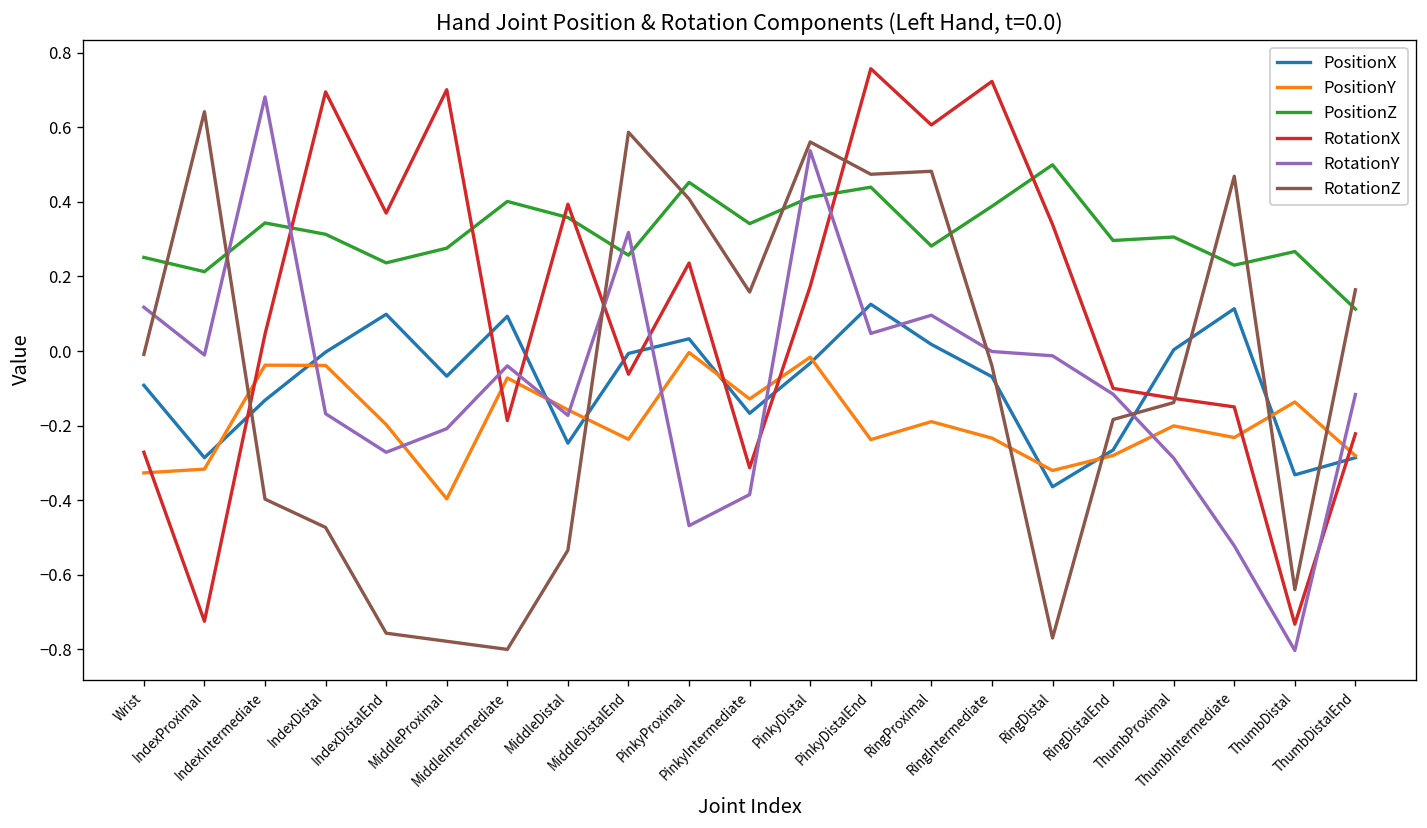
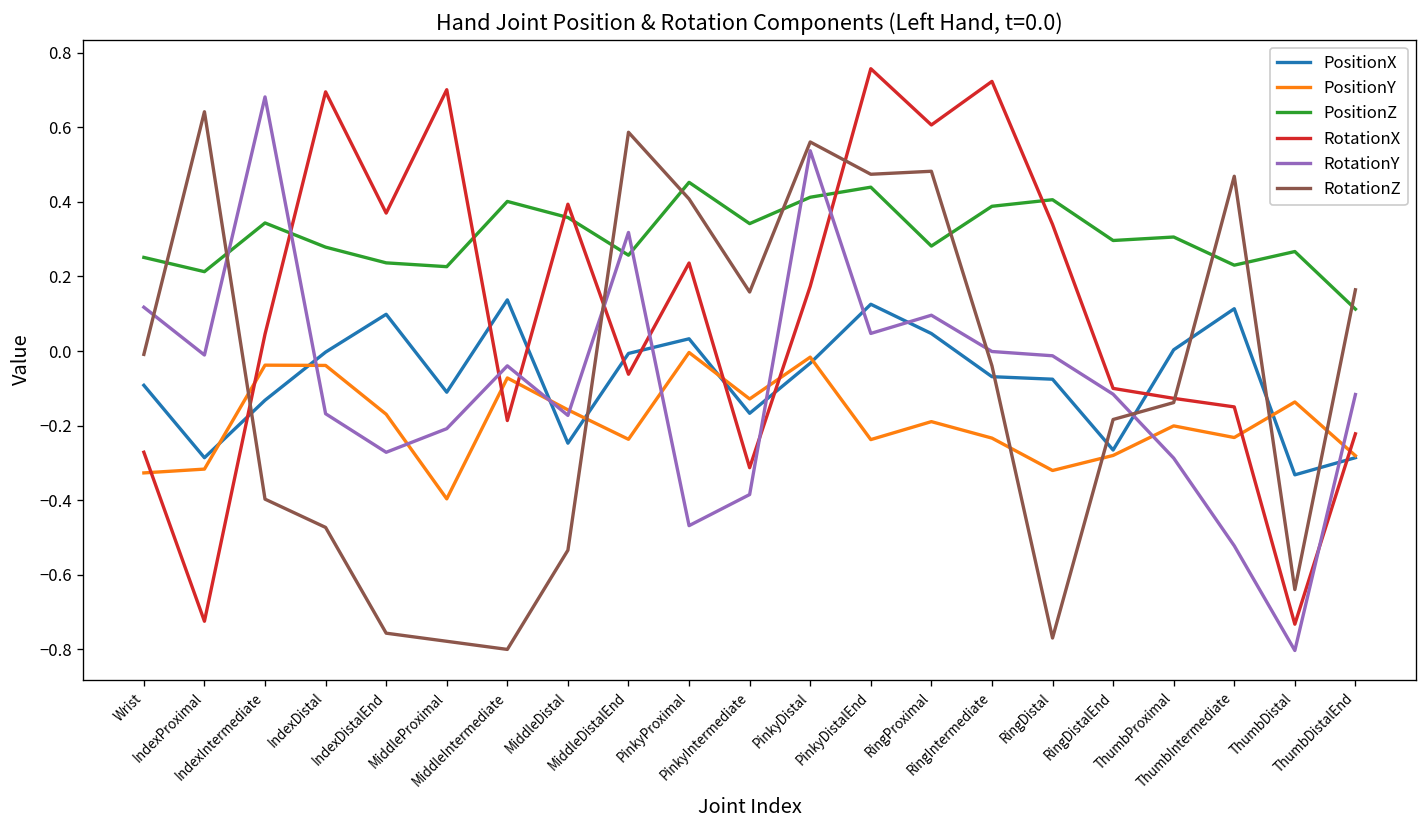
  {
    "PositionX": {
      "Wrist": -0.09,
      "IndexProximal": -0.29,
      "IndexIntermediate": -0.13,
      "IndexDistal": 0.00,
      "IndexDistalEnd": 0.10,
-     "MiddleProximal": -0.07,
-     "MiddleIntermediate": 0.09,
+     "MiddleProximal": -0.11,
+     "MiddleIntermediate": 0.14,
      "MiddleDistal": -0.25,
      "MiddleDistalEnd": -0.01,
      "PinkyProximal": 0.03,
      "PinkyIntermediate": -0.17,
      "PinkyDistal": -0.03,
      "PinkyDistalEnd": 0.13,
-     "RingProximal": 0.02,
+     "RingProximal": 0.05,
      "RingIntermediate": -0.07,
-     "RingDistal": -0.36,
+     "RingDistal": -0.08,
      "RingDistalEnd": -0.27,
      "ThumbProximal": 0.00,
      "ThumbIntermediate": 0.11,
      "ThumbDistal": -0.33
    },
    "PositionY": {
      "Wrist": -0.33,
      "IndexProximal": -0.32,
      "IndexIntermediate": -0.04,
      "IndexDistal": -0.04,
-     "IndexDistalEnd": -0.20,
+     "IndexDistalEnd": -0.17,
      "MiddleProximal": -0.40,
      "MiddleIntermediate": -0.07,
      "MiddleDistal": -0.16,
      "MiddleDistalEnd": -0.24,
      "PinkyProximal": 0.00,
      "PinkyIntermediate": -0.13,
      "PinkyDistal": -0.02,
      "PinkyDistalEnd": -0.24,
      "RingProximal": -0.19,
      "RingIntermediate": -0.23,
      "RingDistal": -0.32,
      "RingDistalEnd": -0.28,
      "ThumbProximal": -0.20,
      "ThumbIntermediate": -0.23,
      "ThumbDistal": -0.14
    },
    "PositionZ": {
      "Wrist": 0.25,
      "IndexProximal": 0.21,
      "IndexIntermediate": 0.34,
-     "IndexDistal": 0.31,
+     "IndexDistal": 0.28,
      "IndexDistalEnd": 0.24,
-     "MiddleProximal": 0.28,
+     "MiddleProximal": 0.23,
      "MiddleIntermediate": 0.40,
      "MiddleDistal": 0.36,
      "MiddleDistalEnd": 0.26,
      "PinkyProximal": 0.45,
      "PinkyIntermediate": 0.34,
      "PinkyDistal": 0.41,
      "PinkyDistalEnd": 0.44,
      "RingProximal": 0.28,
      "RingIntermediate": 0.39,
-     "RingDistal": 0.50,
+     "RingDistal": 0.41,
      "RingDistalEnd": 0.30,
      "ThumbProximal": 0.31,
      "ThumbIntermediate": 0.23,
      "ThumbDistal": 0.27,
      "ThumbDistalEnd": 0.11
    },
    "RotationX": {
      "Wrist": -0.27,
      "IndexProximal": -0.72,
      "IndexIntermediate": 0.05,
      "IndexDistal": 0.70,
      "IndexDistalEnd": 0.37,
      "MiddleProximal": 0.70,
      "MiddleIntermediate": -0.19,
      "MiddleDistal": 0.39,
      "MiddleDistalEnd": -0.06,
      "PinkyProximal": 0.24,
      "PinkyIntermediate": -0.31,
      "PinkyDistal": 0.17,
      "PinkyDistalEnd": 0.76,
      "RingProximal": 0.61,
      "RingIntermediate": 0.72,
      "RingDistal": 0.34,
      "RingDistalEnd": -0.10,
      "ThumbProximal": -0.13,
      "ThumbIntermediate": -0.15,
      "ThumbDistal": -0.73,
      "ThumbDistalEnd": -0.22
    },
    "RotationY": {
      "Wrist": 0.12,
      "IndexProximal": -0.01,
      "IndexIntermediate": 0.68,
      "IndexDistal": -0.17,
      "IndexDistalEnd": -0.27,
      "MiddleProximal": -0.21,
      "MiddleIntermediate": -0.04,
      "MiddleDistal": -0.17,
      "MiddleDistalEnd": 0.32,
      "PinkyProximal": -0.47,
      "PinkyIntermediate": -0.38,
      "PinkyDistal": 0.54,
      "PinkyDistalEnd": 0.05,
      "RingProximal": 0.10,
      "RingIntermediate": 0.00,
      "RingDistal": -0.01,
      "RingDistalEnd": -0.12,
      "ThumbProximal": -0.29,
      "ThumbIntermediate": -0.52,
      "ThumbDistal": -0.80,
      "ThumbDistalEnd": -0.12
    },
    "RotationZ": {
      "Wrist": -0.01,
      "IndexProximal": 0.64,
      "IndexIntermediate": -0.40,
      "IndexDistal": -0.47,
      "IndexDistalEnd": -0.76,
      "MiddleProximal": -0.78,
      "MiddleIntermediate": -0.80,
      "MiddleDistal": -0.53,
      "MiddleDistalEnd": 0.59,
      "PinkyProximal": 0.41,
      "PinkyIntermediate": 0.16,
      "PinkyDistal": 0.56,
      "PinkyDistalEnd": 0.47,
      "RingProximal": 0.48,
      "RingIntermediate": -0.04,
      "RingDistal": -0.77,
      "RingDistalEnd": -0.18,
      "ThumbProximal": -0.14,
      "ThumbIntermediate": 0.47,
      "ThumbDistal": -0.64,
      "ThumbDistalEnd": 0.16
    }
  }
